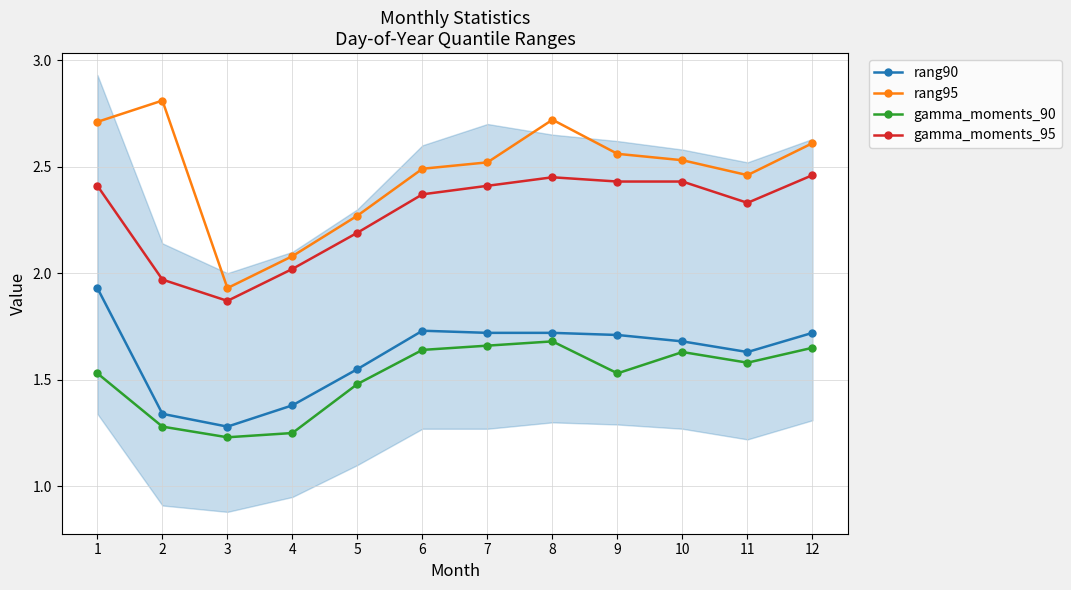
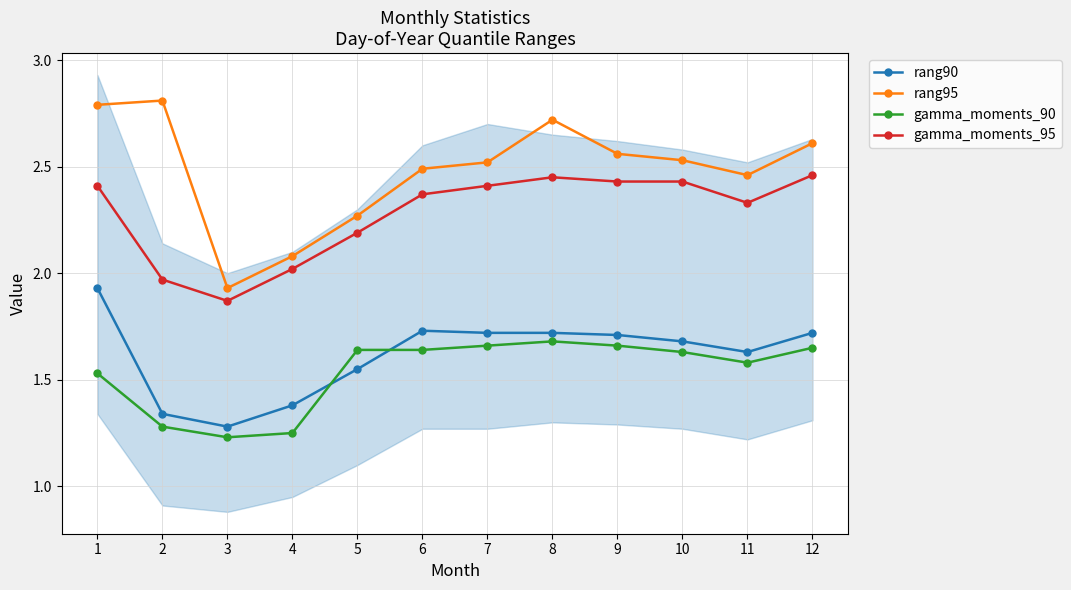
  {
    "rang95": {
-     "1": 2.71,
+     "1": 2.79,
      "2": 2.81,
      "3": 1.93,
      "4": 2.08,
      "5": 2.27,
      "6": 2.49,
      "7": 2.52,
      "8": 2.72,
      "9": 2.56,
      "10": 2.53,
      "11": 2.46,
      "12": 2.61
    },
    "gamma_moments_90": {
      "1": 1.53,
      "2": 1.28,
      "3": 1.23,
      "4": 1.25,
-     "5": 1.48,
+     "5": 1.64,
      "6": 1.64,
      "7": 1.66,
      "8": 1.68,
-     "9": 1.53,
+     "9": 1.66,
      "10": 1.63,
      "11": 1.58,
      "12": 1.65
    },
    "gamma_moments_95": {
      "1": 2.41,
      "2": 1.97,
      "3": 1.87,
      "4": 2.02,
      "5": 2.19,
      "6": 2.37,
      "7": 2.41,
      "8": 2.45,
      "9": 2.43,
      "10": 2.43,
      "11": 2.33,
      "12": 2.46
    }
  }
